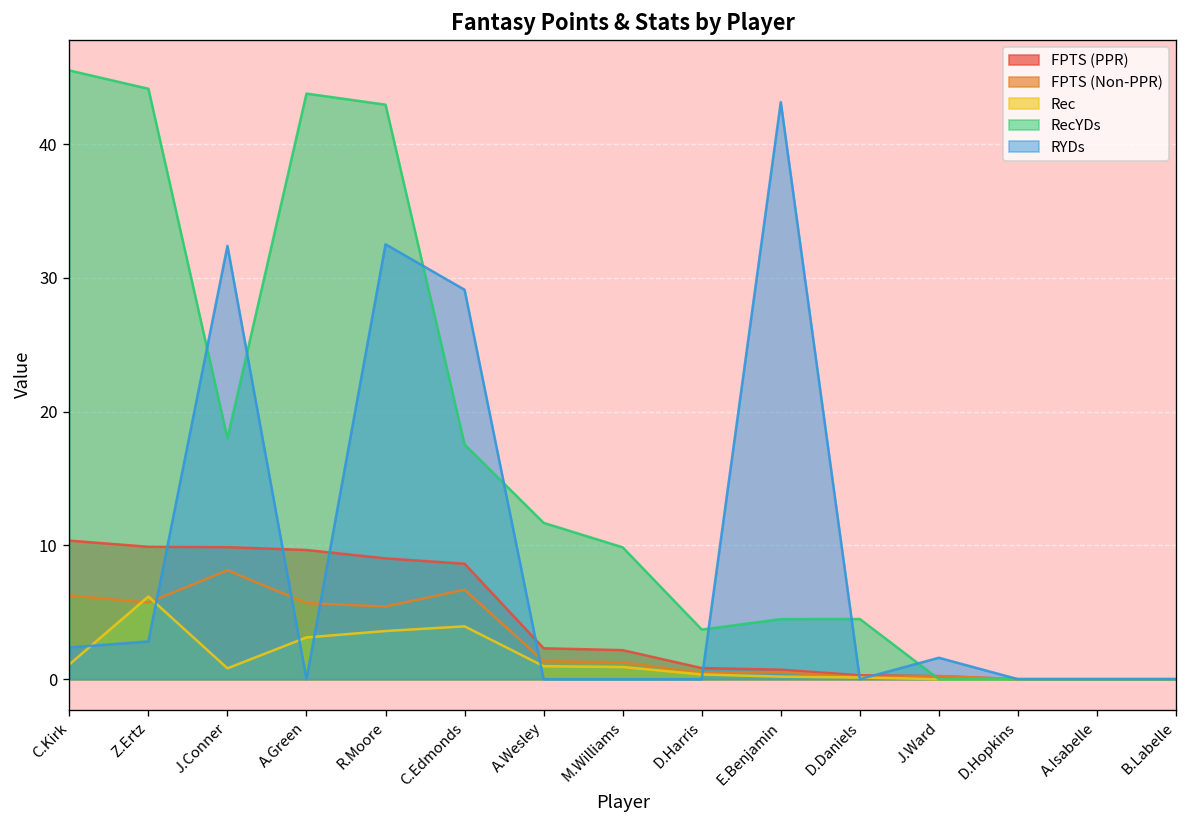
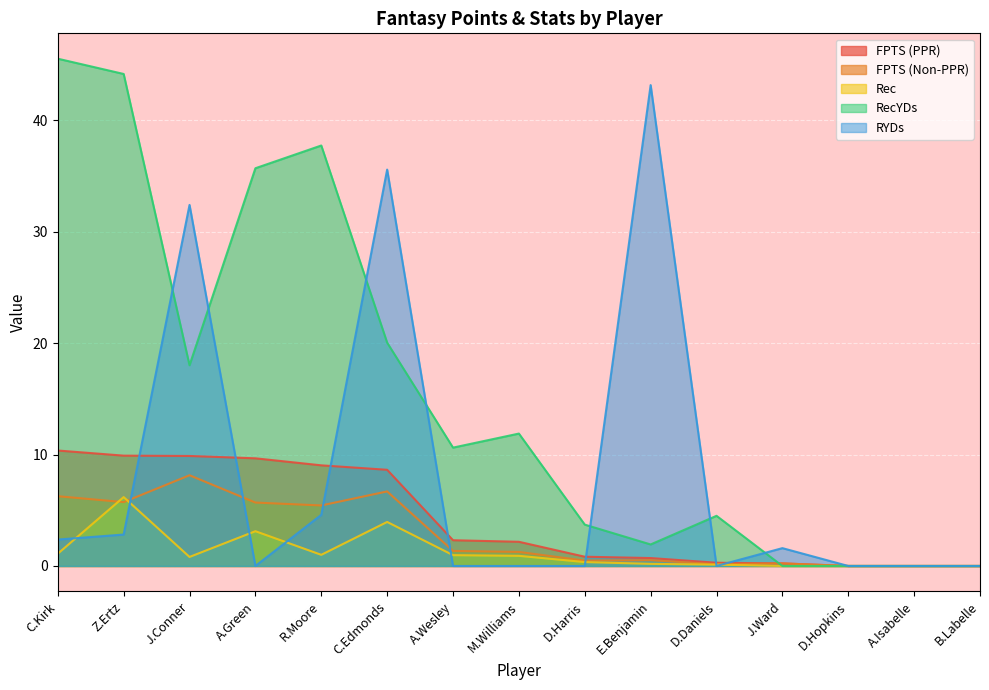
  {
    "Rec": {
      "C.Kirk": 1.1,
      "Z.Ertz": 6.2,
      "J.Conner": 0.8,
      "A.Green": 3.1,
-     "R.Moore": 3.6,
+     "R.Moore": 1.0,
      "C.Edmonds": 4.0,
      "A.Wesley": 1.0,
      "M.Williams": 0.9,
      "E.Benjamin": 0.2
    },
    "RecYDs": {
      "C.Kirk": 45.5,
      "Z.Ertz": 44.2,
      "J.Conner": 18.0,
-     "A.Green": 43.8,
-     "R.Moore": 43.0,
-     "C.Edmonds": 17.6,
-     "A.Wesley": 11.7,
-     "M.Williams": 9.9,
+     "A.Green": 35.7,
+     "R.Moore": 37.7,
+     "C.Edmonds": 20.0,
+     "A.Wesley": 10.6,
+     "M.Williams": 11.9,
      "D.Harris": 3.7,
-     "E.Benjamin": 4.5,
+     "E.Benjamin": 1.9,
      "D.Daniels": 4.5
    },
    "RYDs": {
      "C.Kirk": 2.4,
      "Z.Ertz": 2.8,
      "J.Conner": 32.4,
      "A.Green": 0.0,
-     "R.Moore": 32.5,
-     "C.Edmonds": 29.1,
+     "R.Moore": 4.6,
+     "C.Edmonds": 35.6,
      "A.Wesley": 0.0,
      "M.Williams": 0.0,
      "D.Harris": 0.0,
      "E.Benjamin": 43.2,
      "J.Ward": 1.6
    }
  }
